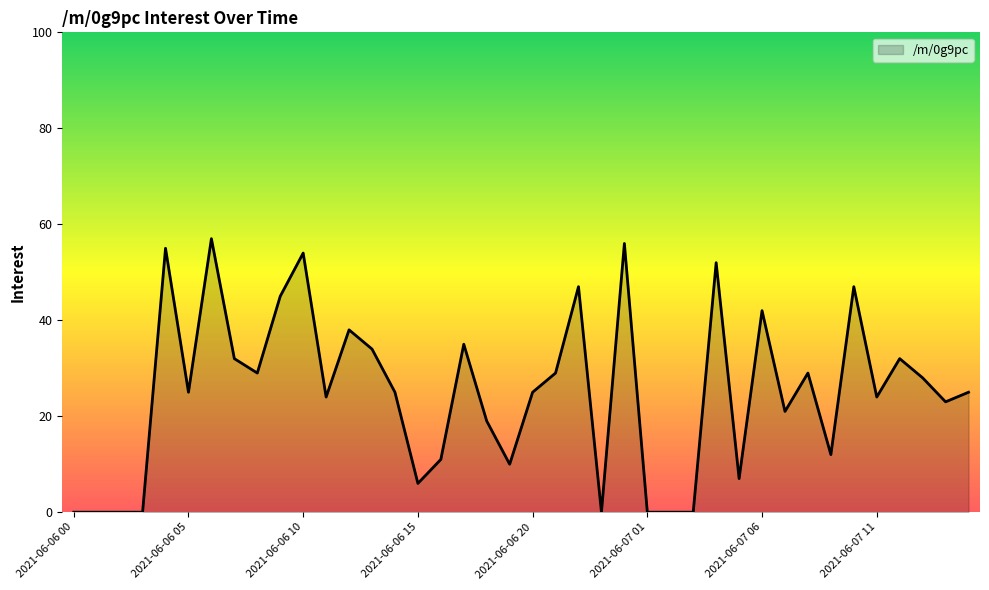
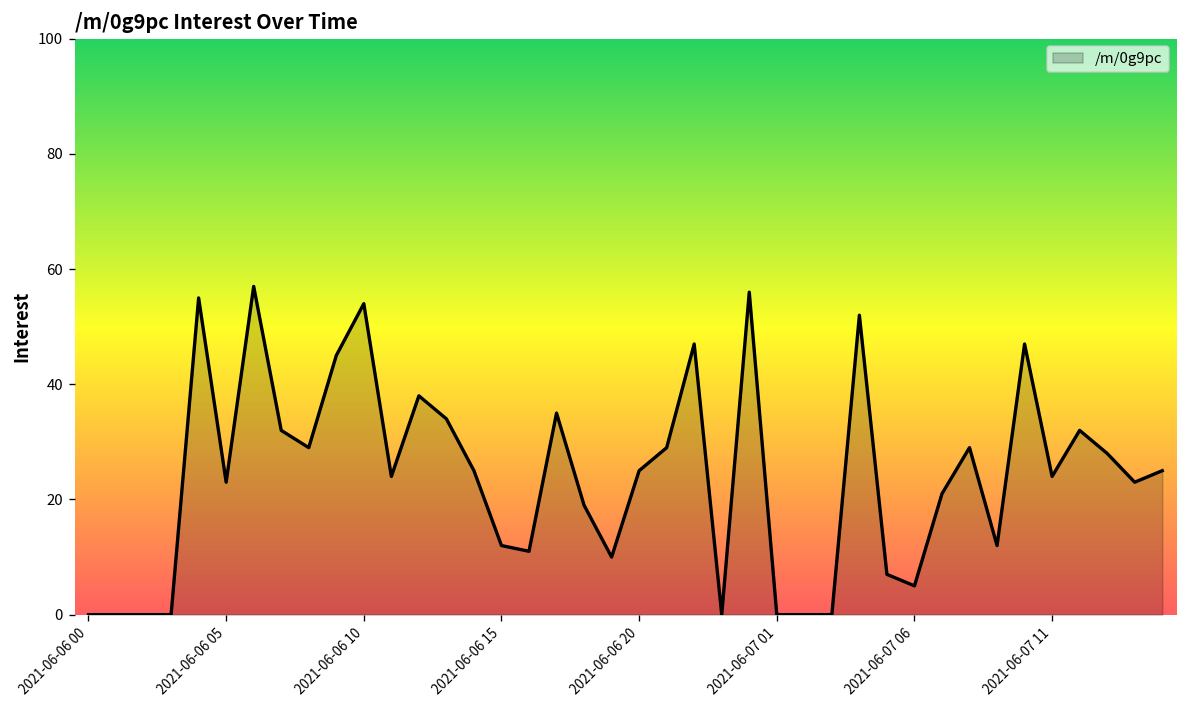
  {
    "2021-06-06 00": 0,
-   "2021-06-06 05": 25,
+   "2021-06-06 05": 23,
    "2021-06-06 10": 54,
-   "2021-06-06 15": 6,
+   "2021-06-06 15": 12,
    "2021-06-06 20": 25,
    "2021-06-07 01": 0,
-   "2021-06-07 06": 42,
+   "2021-06-07 06": 5,
    "2021-06-07 11": 24
  }
